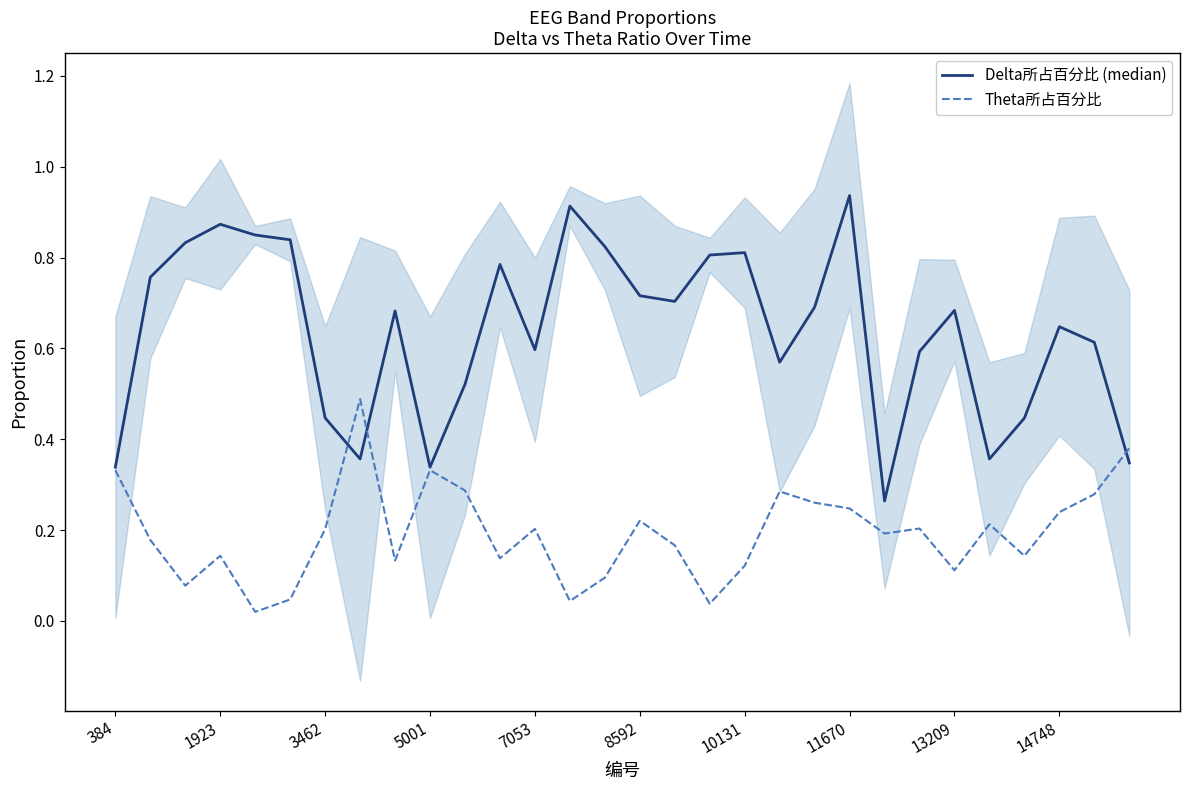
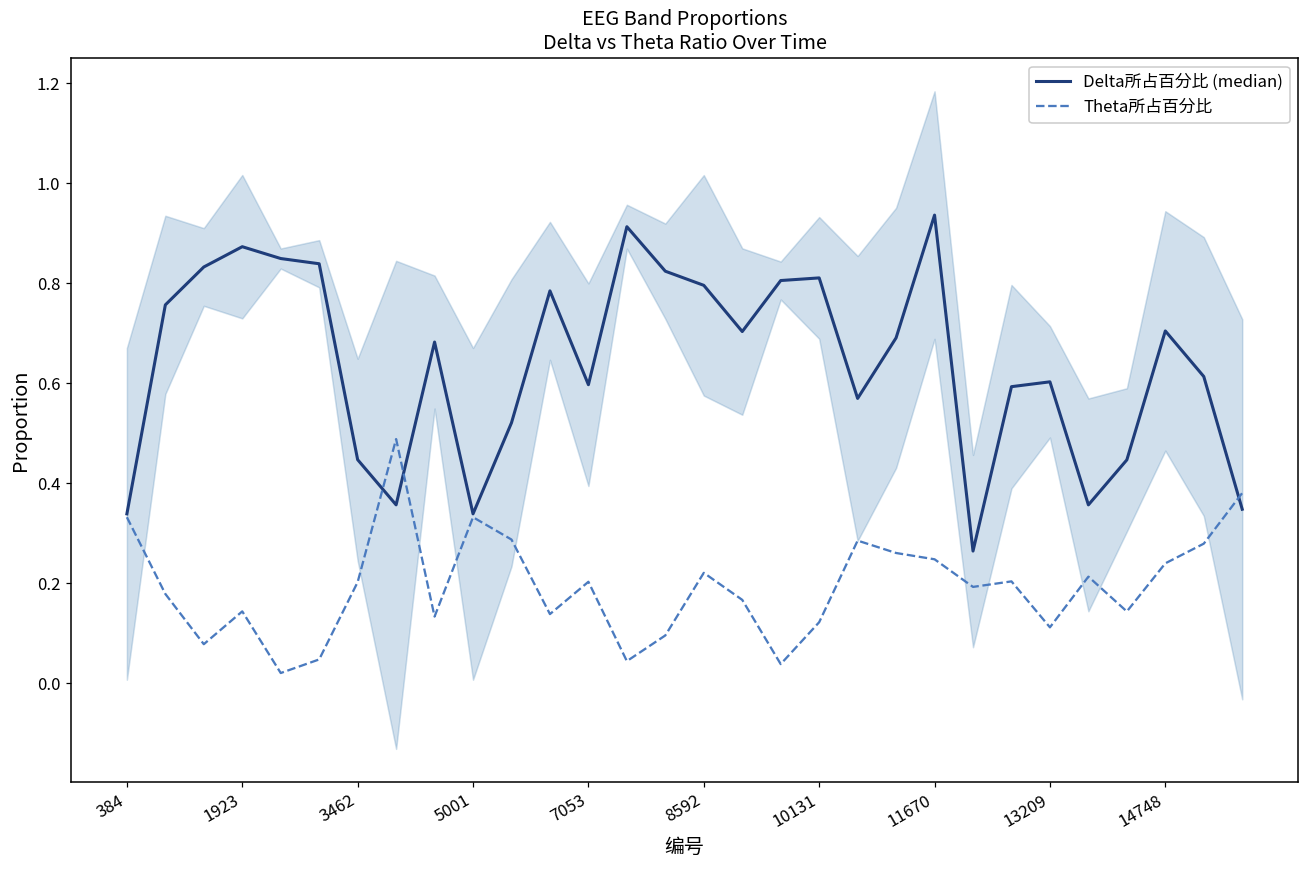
  {
    "Delta所占百分比 (median)": {
      "384": 0.34,
      "1923": 0.87,
      "3462": 0.45,
      "5001": 0.34,
      "7053": 0.60,
-     "8592": 0.72,
+     "8592": 0.80,
      "10131": 0.81,
      "11670": 0.94,
-     "13209": 0.68,
-     "14748": 0.65
+     "13209": 0.60,
+     "14748": 0.70
    }
  }
